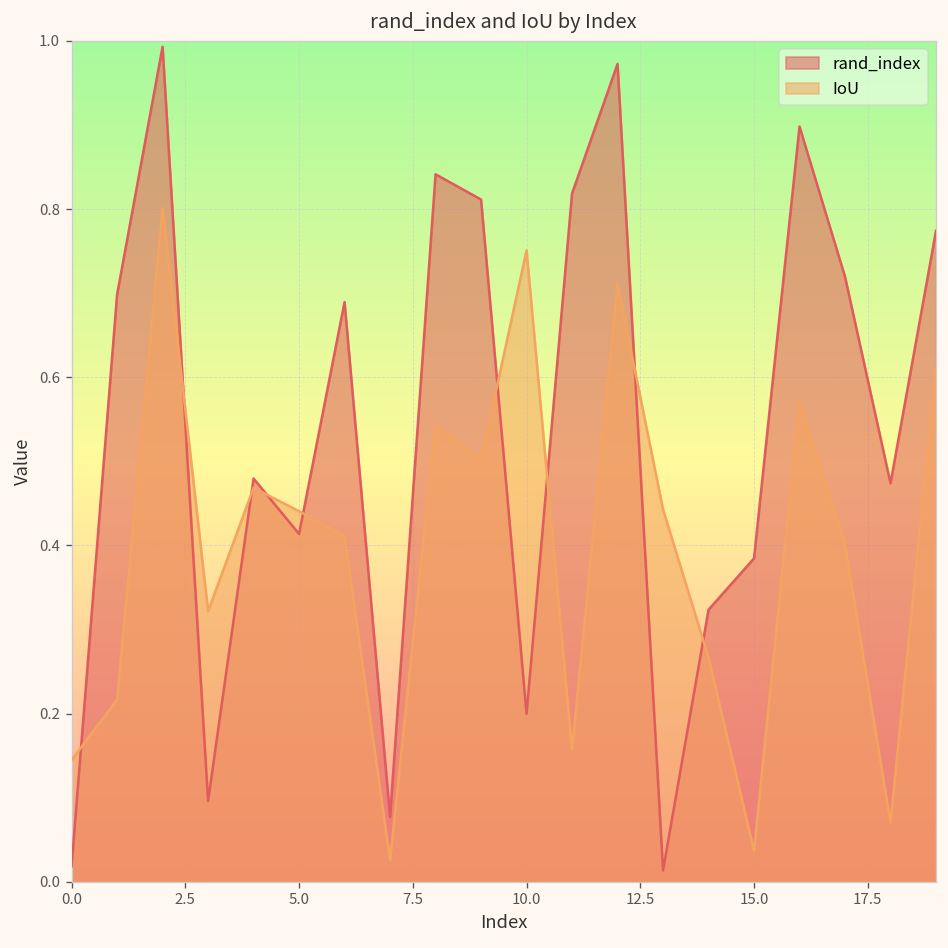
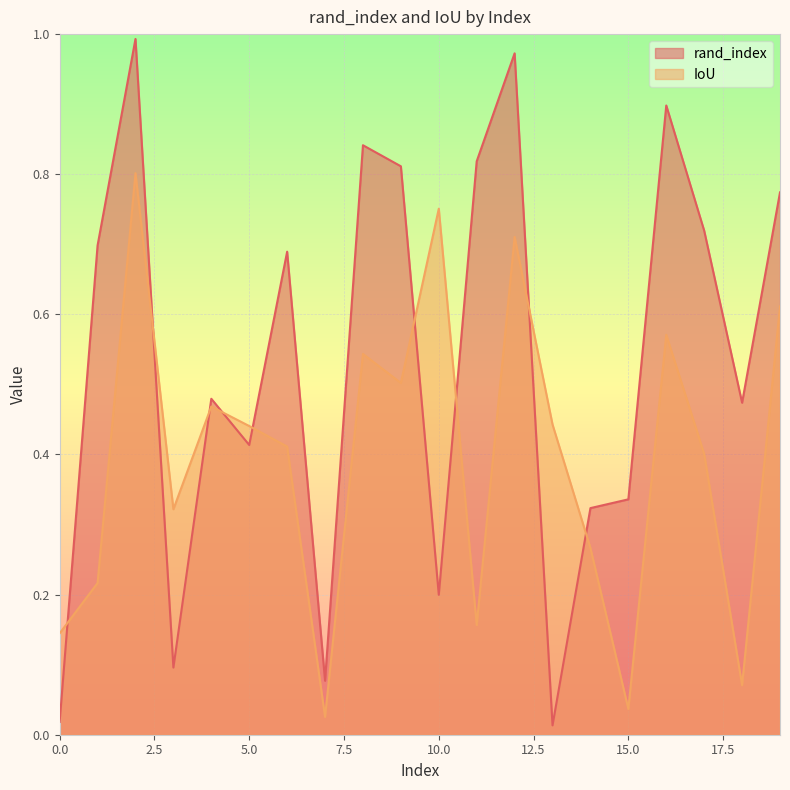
  {
    "rand_index": {
      "0.0": 0.02,
      "5.0": 0.41,
      "10.0": 0.20,
-     "15.0": 0.38
+     "15.0": 0.34
    },
    "IoU": {
      "0.0": 0.14,
      "5.0": 0.44,
      "10.0": 0.75,
      "15.0": 0.04
    }
  }
